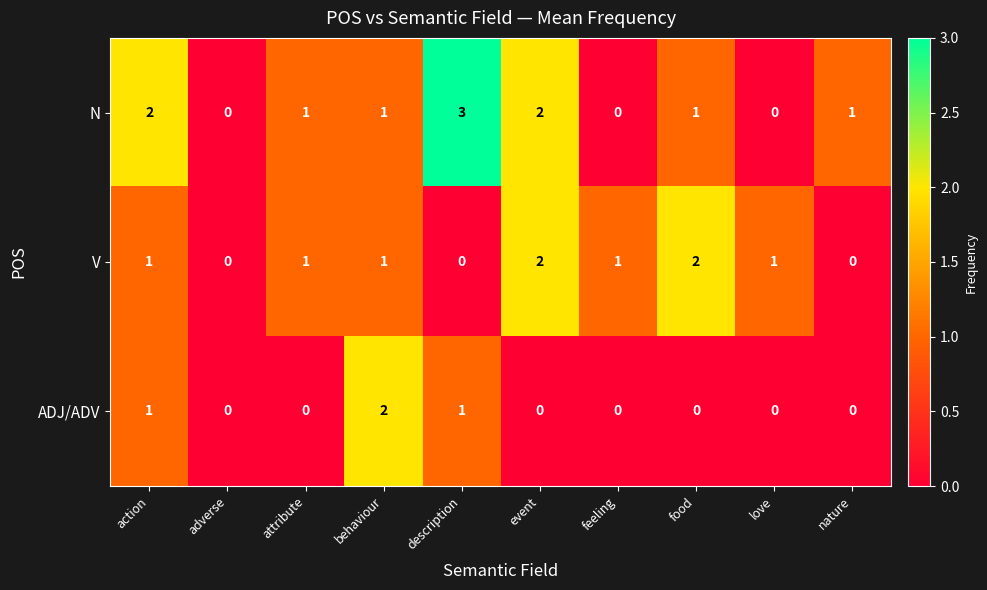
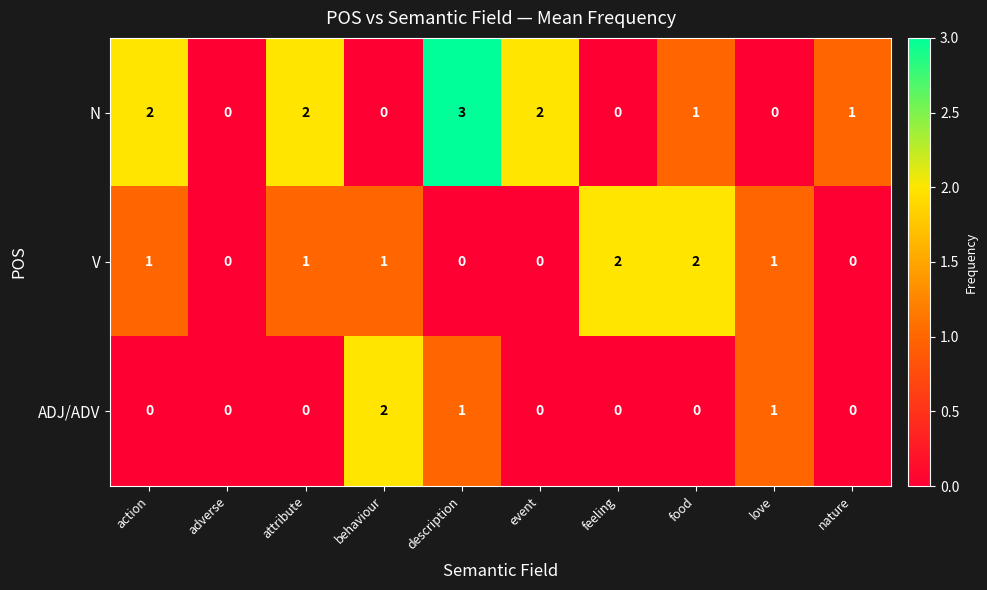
  {
    "N": {
      "action": 2,
      "adverse": 0,
-     "attribute": 1,
-     "behaviour": 1,
+     "attribute": 2,
+     "behaviour": 0,
      "description": 3,
      "event": 2,
      "feeling": 0,
      "food": 1,
      "love": 0,
      "nature": 1
    },
    "V": {
      "action": 1,
      "adverse": 0,
      "attribute": 1,
      "behaviour": 1,
      "description": 0,
-     "event": 2,
-     "feeling": 1,
+     "event": 0,
+     "feeling": 2,
      "food": 2,
      "love": 1,
      "nature": 0
    },
    "ADJ/ADV": {
-     "action": 1,
+     "action": 0,
      "adverse": 0,
      "attribute": 0,
      "behaviour": 2,
      "description": 1,
      "event": 0,
      "feeling": 0,
      "food": 0,
-     "love": 0,
+     "love": 1,
      "nature": 0
    }
  }
